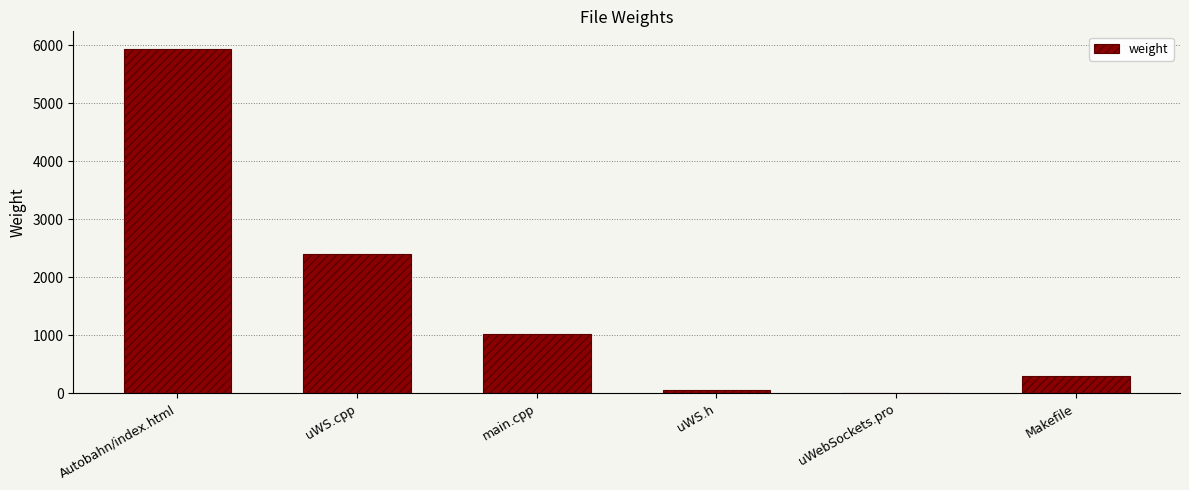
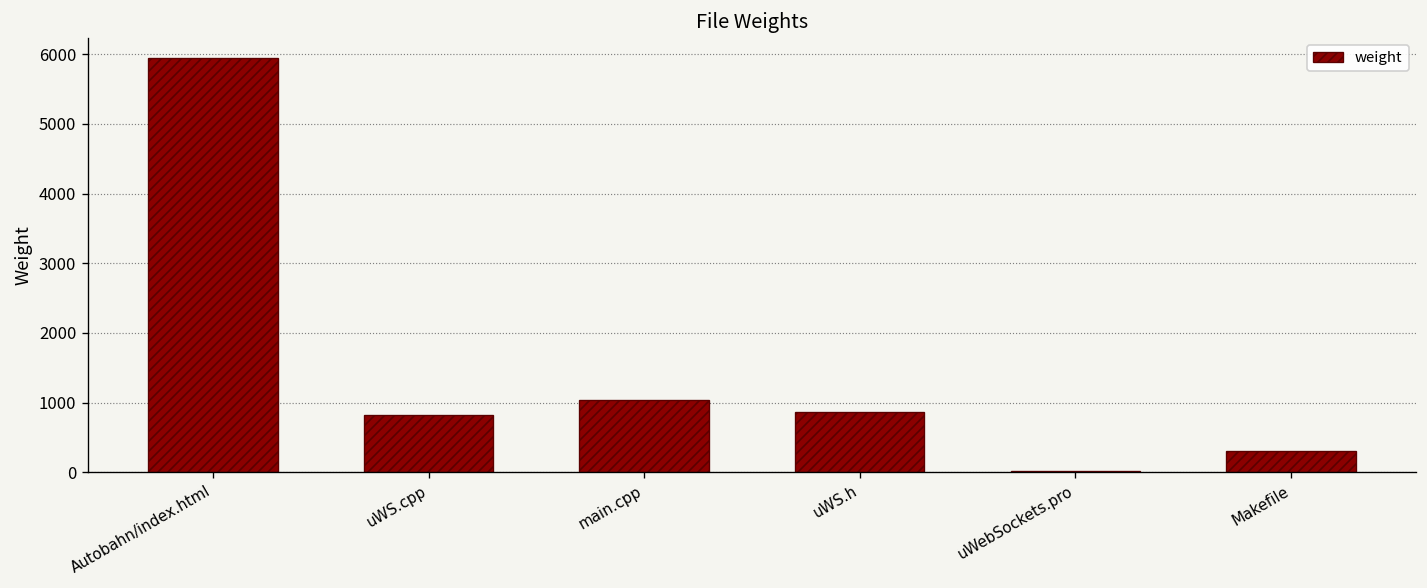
  {
    "Autobahn/index.html": 5900,
-   "uWS.cpp": 2400,
+   "uWS.cpp": 800,
    "main.cpp": 1000,
-   "uWS.h": 100,
+   "uWS.h": 900,
    "Makefile": 300
  }
